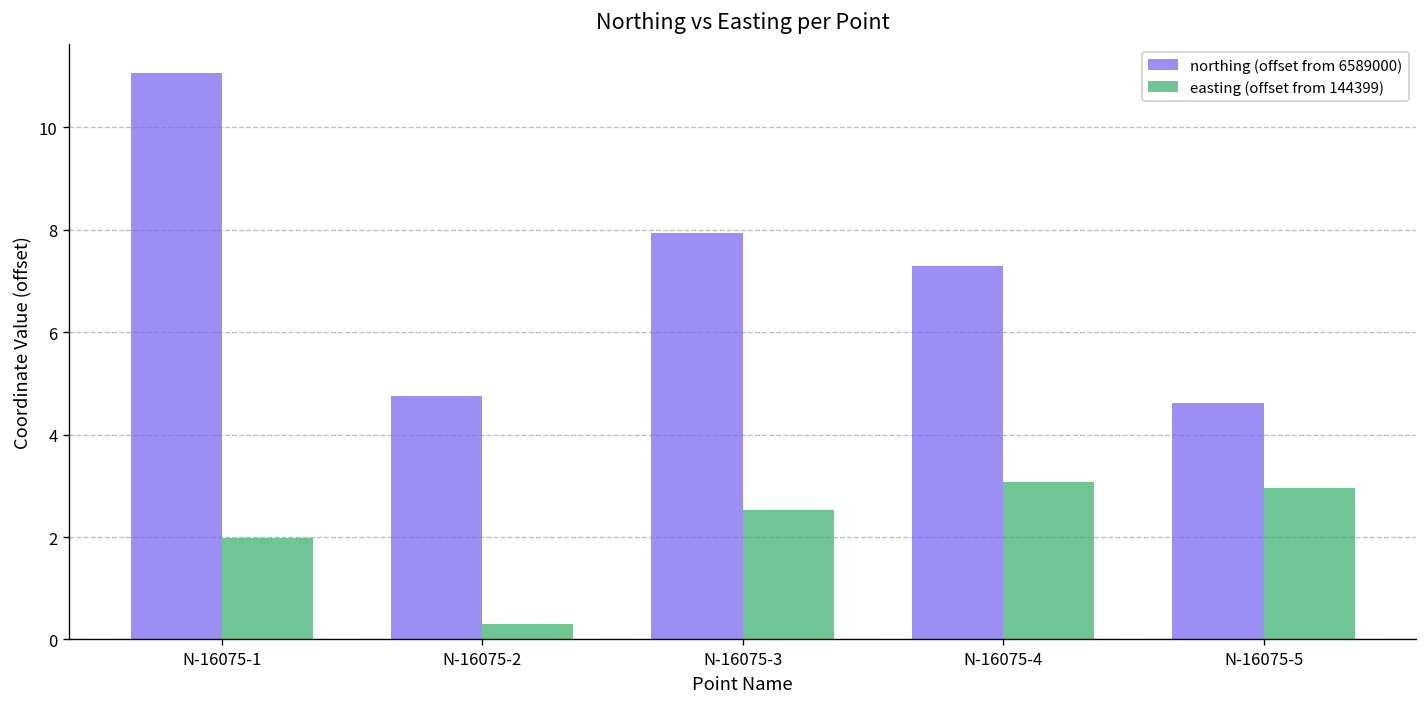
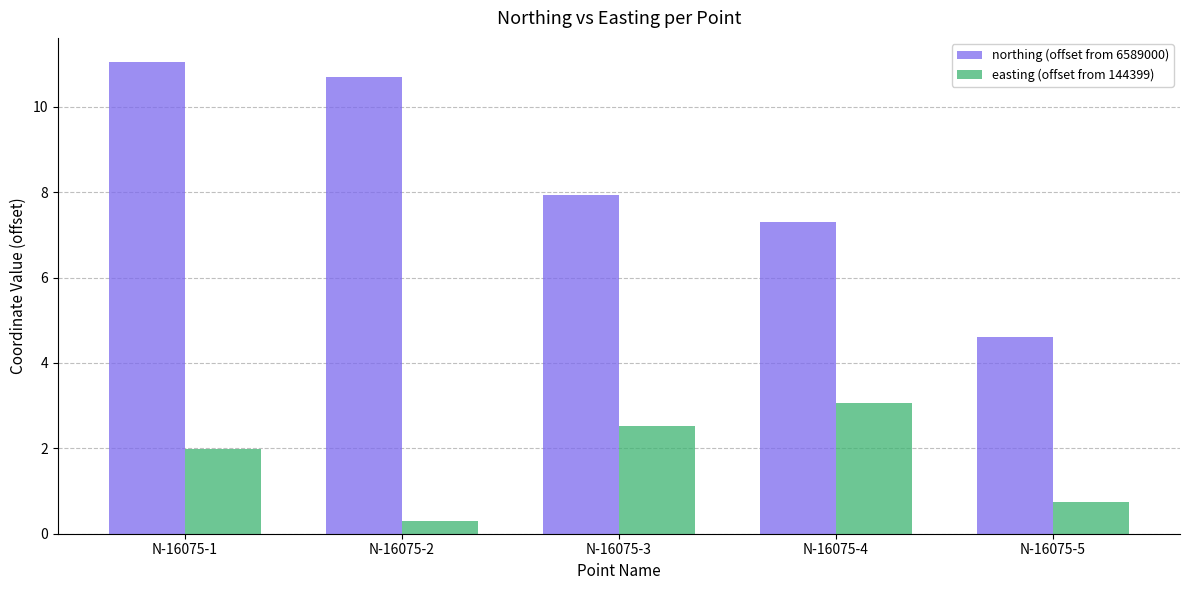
  {
    "northing (offset from 6589000)": {
      "N-16075-1": 11.1,
-     "N-16075-2": 4.8,
+     "N-16075-2": 10.7,
      "N-16075-3": 7.9,
      "N-16075-4": 7.3,
      "N-16075-5": 4.6
    },
    "easting (offset from 144399)": {
      "N-16075-1": 2.0,
      "N-16075-2": 0.3,
      "N-16075-3": 2.5,
      "N-16075-4": 3.1,
-     "N-16075-5": 3.0
+     "N-16075-5": 0.8
    }
  }
